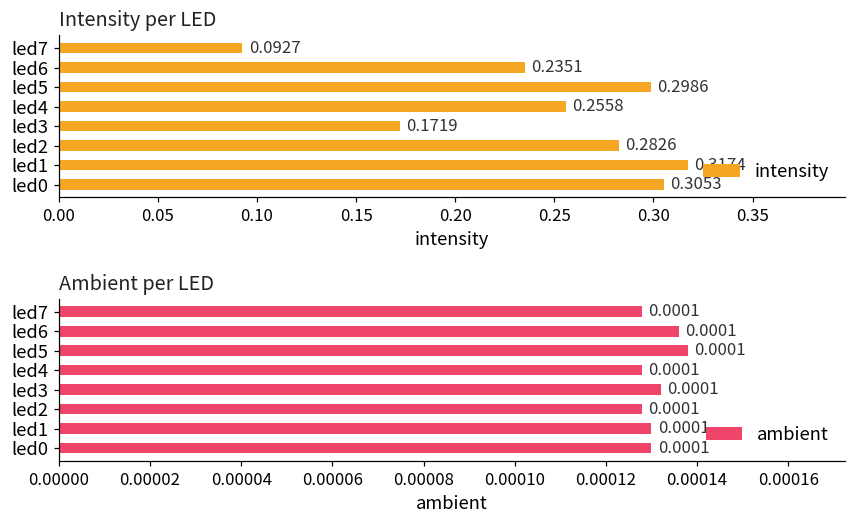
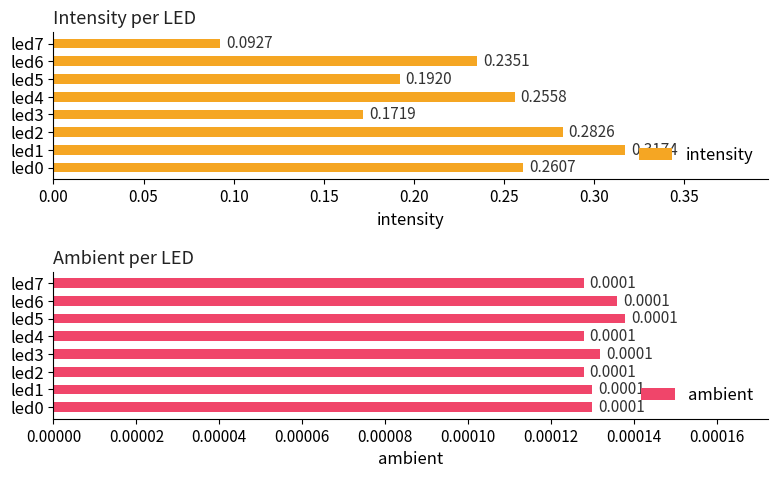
  {
    "Intensity per LED": {
      "led7": 0.0927,
      "led6": 0.2351,
-     "led5": 0.2986,
+     "led5": 0.1920,
      "led4": 0.2558,
      "led3": 0.1719,
      "led2": 0.2826,
      "led1": 0.3174,
-     "led0": 0.3053
+     "led0": 0.2607
    },
    "Ambient per LED": {
      "led7": 0.0001,
      "led6": 0.0001,
      "led5": 0.0001,
      "led4": 0.0001,
      "led3": 0.0001,
      "led2": 0.0001,
      "led1": 0.0001,
      "led0": 0.0001
    }
  }
